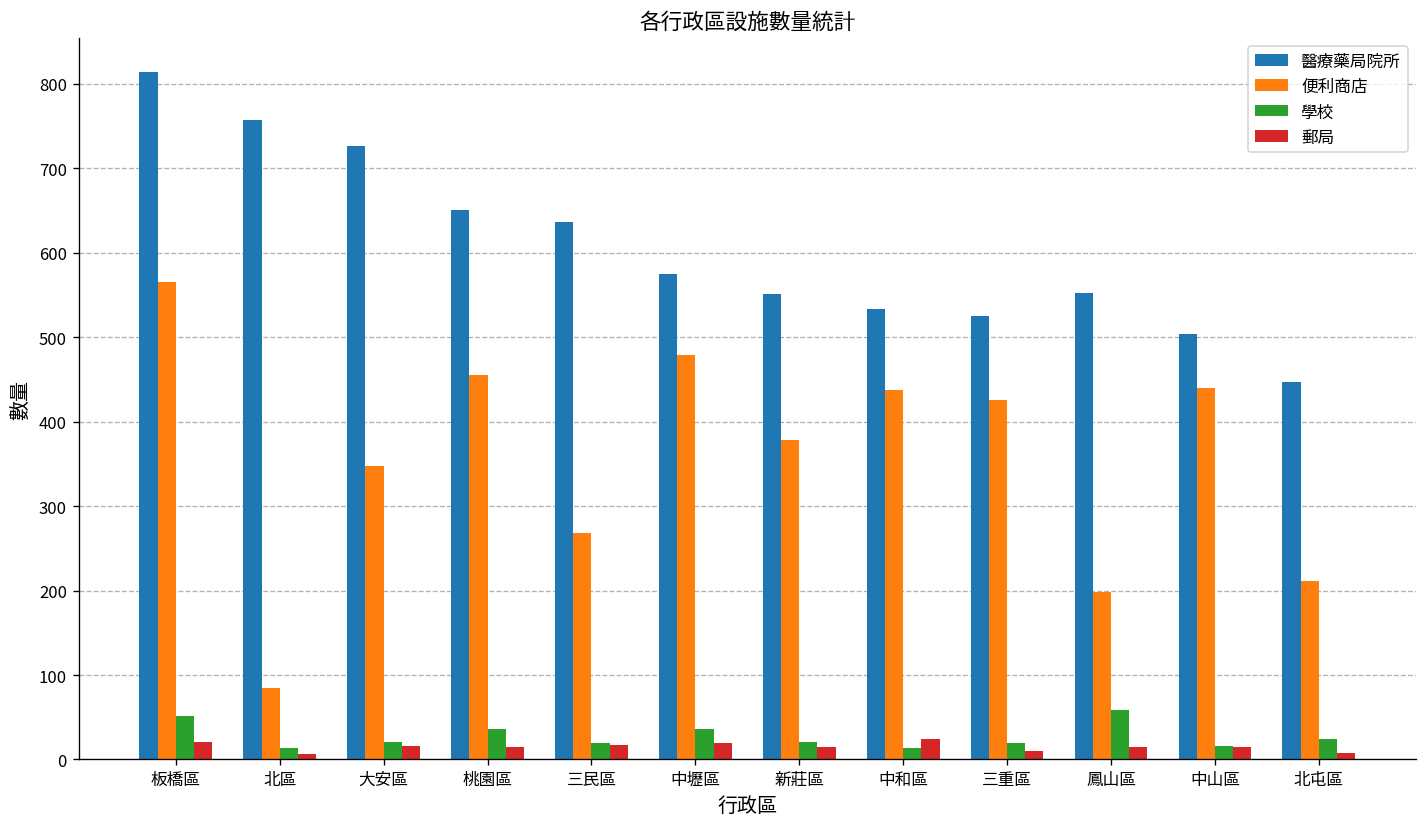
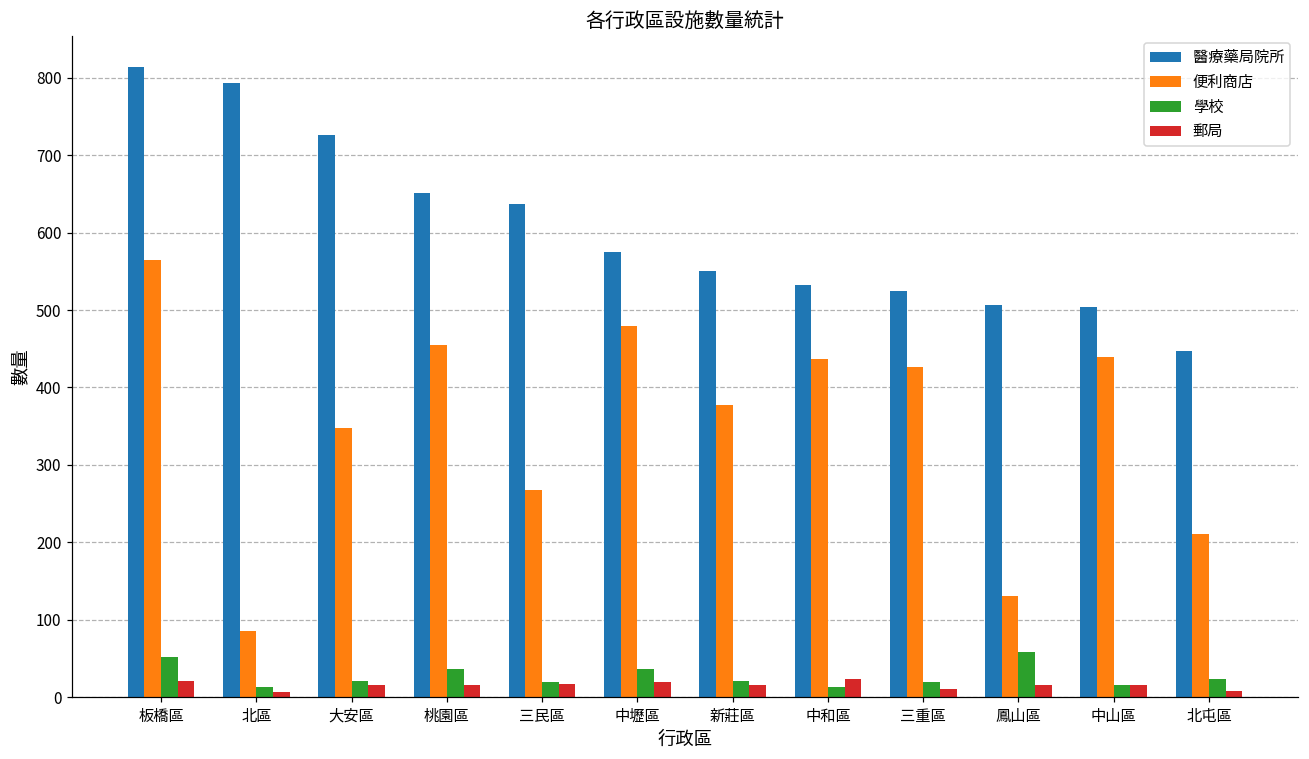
  {
    "醫療藥局院所": {
      "板橋區": 810,
-     "北區": 760,
+     "北區": 790,
      "大安區": 730,
      "桃園區": 650,
      "三民區": 640,
      "中壢區": 580,
      "新莊區": 550,
      "中和區": 530,
      "三重區": 530,
-     "鳳山區": 550,
+     "鳳山區": 510,
      "中山區": 500,
      "北屯區": 450
    },
    "便利商店": {
      "板橋區": 570,
      "北區": 90,
      "大安區": 350,
      "桃園區": 460,
      "三民區": 270,
      "中壢區": 480,
      "新莊區": 380,
      "中和區": 440,
      "三重區": 430,
-     "鳳山區": 200,
+     "鳳山區": 130,
      "中山區": 440,
      "北屯區": 210
    },
    "學校": {
      "板橋區": 50,
      "北區": 10,
      "大安區": 20,
      "桃園區": 40,
      "三民區": 20,
      "中壢區": 40,
      "新莊區": 20,
      "中和區": 10,
      "三重區": 20,
      "鳳山區": 60,
      "中山區": 20,
      "北屯區": 20
    },
    "郵局": {
      "板橋區": 20,
      "北區": 10,
      "大安區": 20,
      "桃園區": 20,
      "三民區": 20,
      "中壢區": 20,
      "新莊區": 20,
      "中和區": 20,
      "三重區": 10,
      "鳳山區": 20,
      "中山區": 20,
      "北屯區": 10
    }
  }
